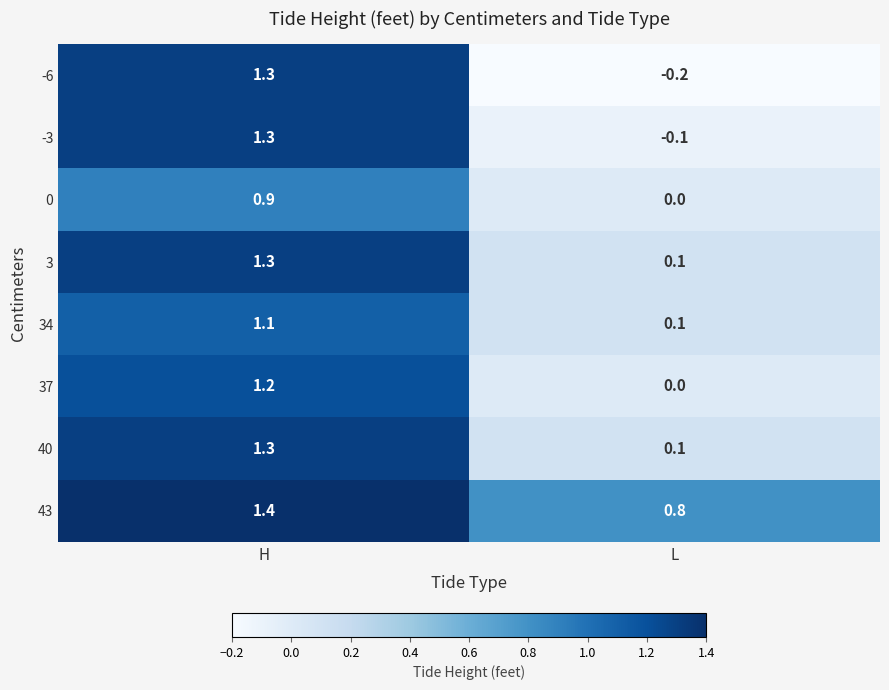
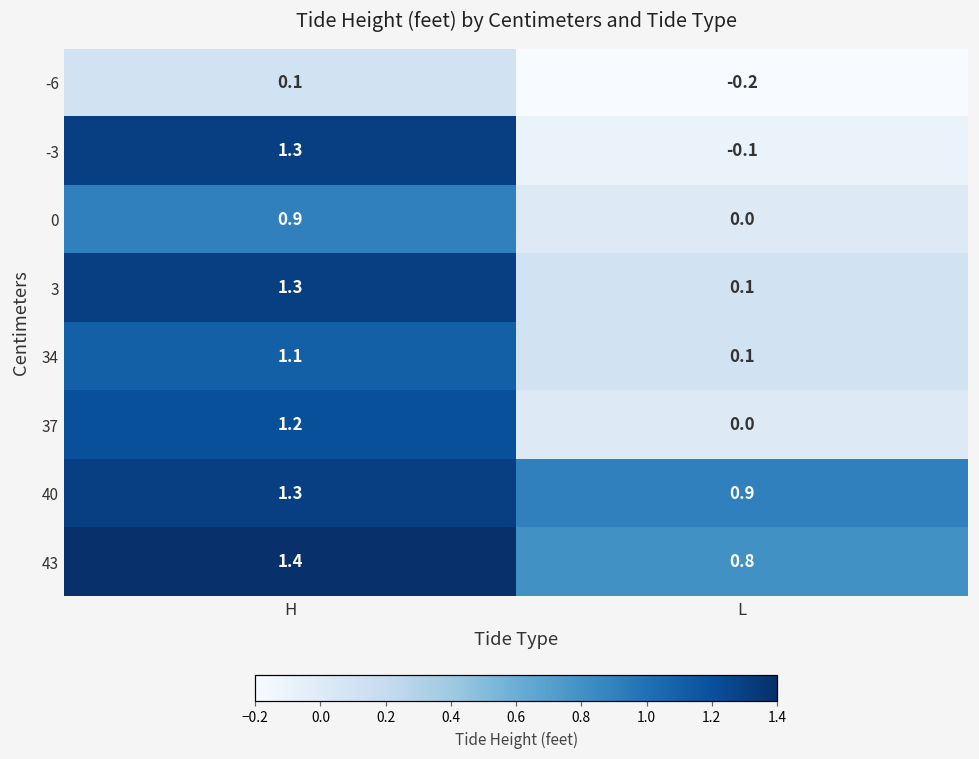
  {
    "-6": {
-     "H": 1.3,
+     "H": 0.1,
      "L": -0.2
    },
    "-3": {
      "H": 1.3,
      "L": -0.1
    },
    "0": {
      "H": 0.9,
      "L": 0.0
    },
    "3": {
      "H": 1.3,
      "L": 0.1
    },
    "34": {
      "H": 1.1,
      "L": 0.1
    },
    "37": {
      "H": 1.2,
      "L": 0.0
    },
    "40": {
      "H": 1.3,
-     "L": 0.1
+     "L": 0.9
    },
    "43": {
      "H": 1.4,
      "L": 0.8
    }
  }
